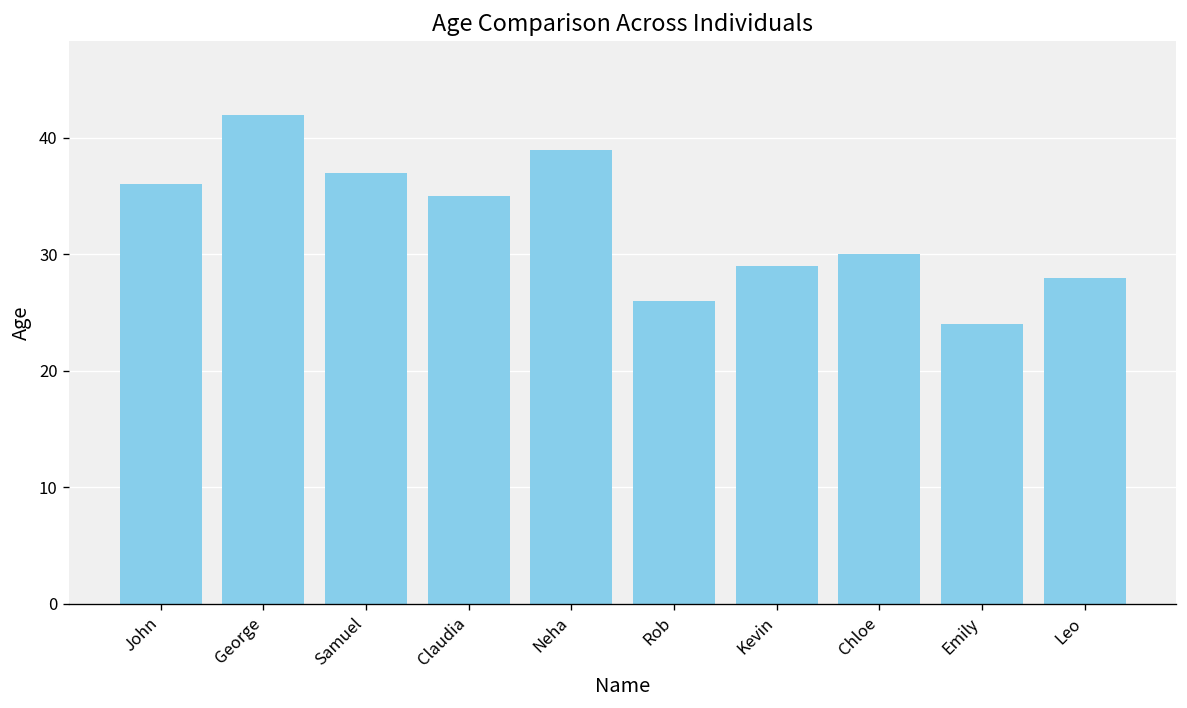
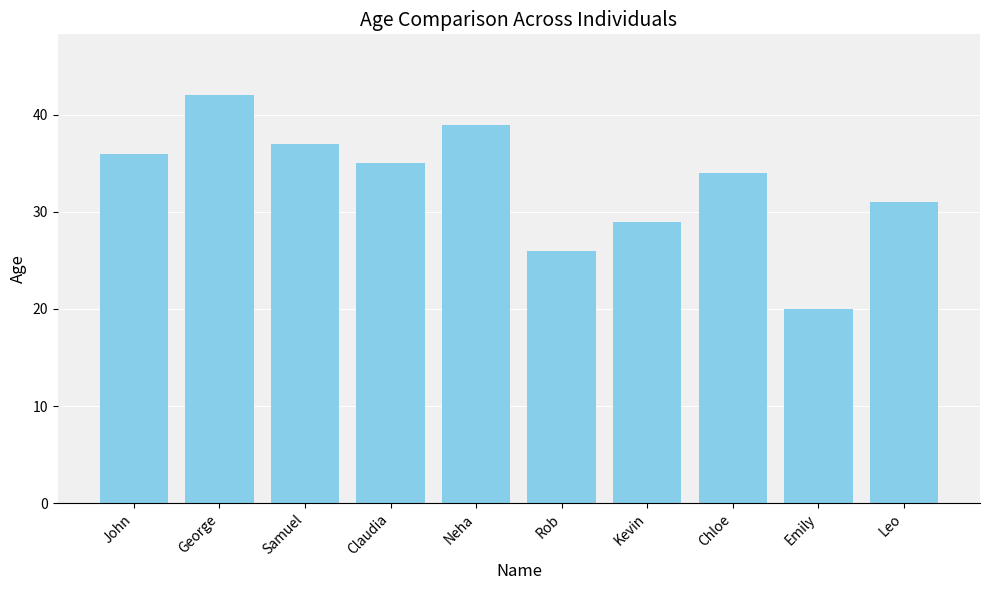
  {
    "John": 36,
    "George": 42,
    "Samuel": 37,
    "Claudia": 35,
    "Neha": 39,
    "Rob": 26,
    "Kevin": 29,
-   "Chloe": 30,
-   "Emily": 24,
-   "Leo": 28
+   "Chloe": 34,
+   "Emily": 20,
+   "Leo": 31
  }
